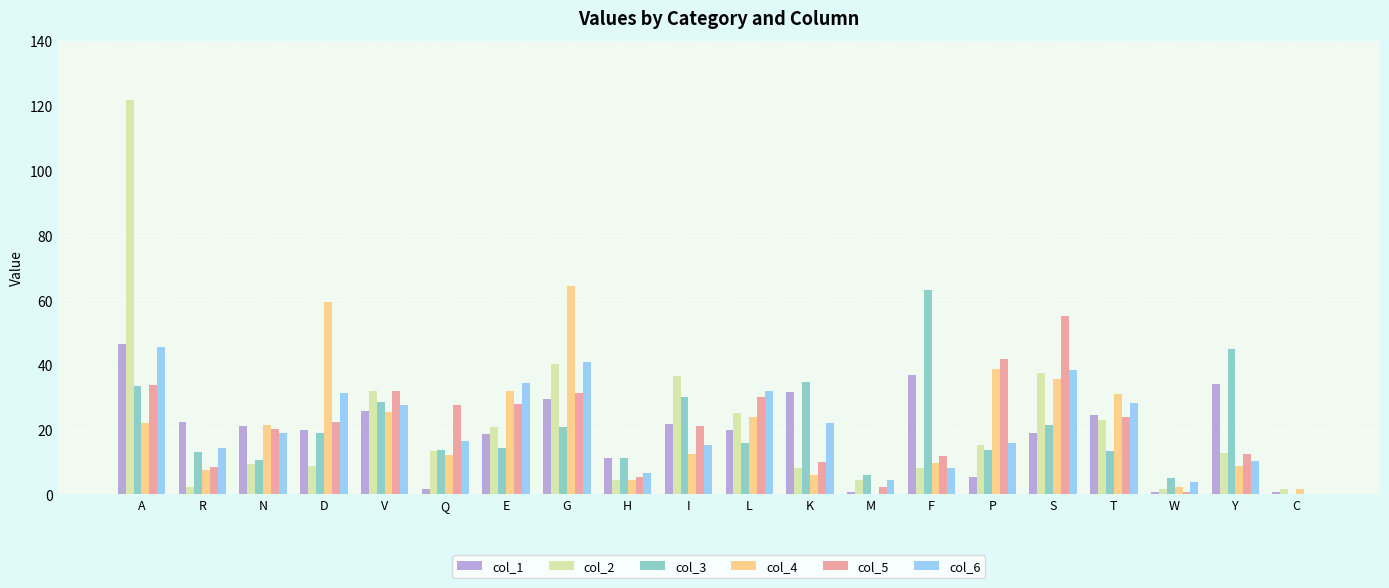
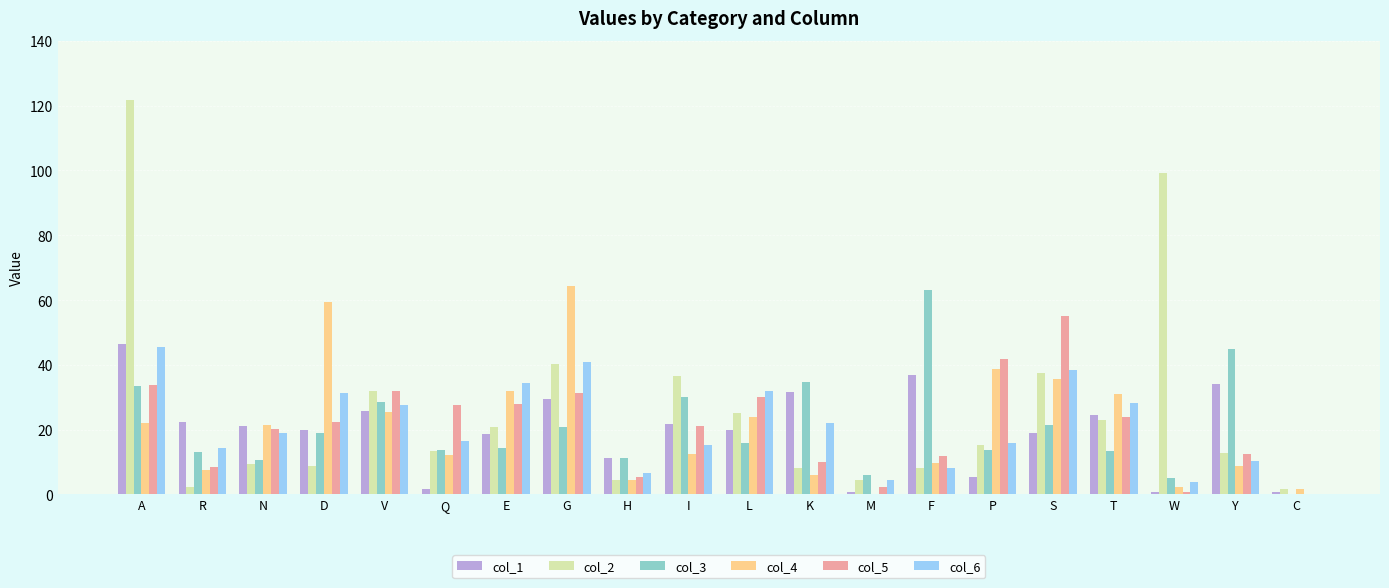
  {
    "col_1": {
      "A": 46,
      "R": 22,
      "N": 21,
      "D": 20,
      "V": 26,
      "Q": 2,
      "E": 18,
      "G": 30,
      "H": 11,
      "I": 22,
      "L": 20,
      "K": 32,
      "F": 37,
      "P": 5,
      "S": 19,
      "T": 24,
      "Y": 34,
      "C": 1
    },
    "col_2": {
      "A": 122,
      "R": 2,
      "N": 9,
      "D": 9,
      "V": 32,
      "Q": 14,
      "E": 21,
      "G": 40,
      "H": 4,
      "I": 37,
      "L": 25,
      "K": 8,
      "M": 4,
      "F": 8,
      "P": 15,
      "S": 38,
      "T": 23,
-     "W": 1,
+     "W": 99,
      "Y": 13,
      "C": 2
    }
  }
